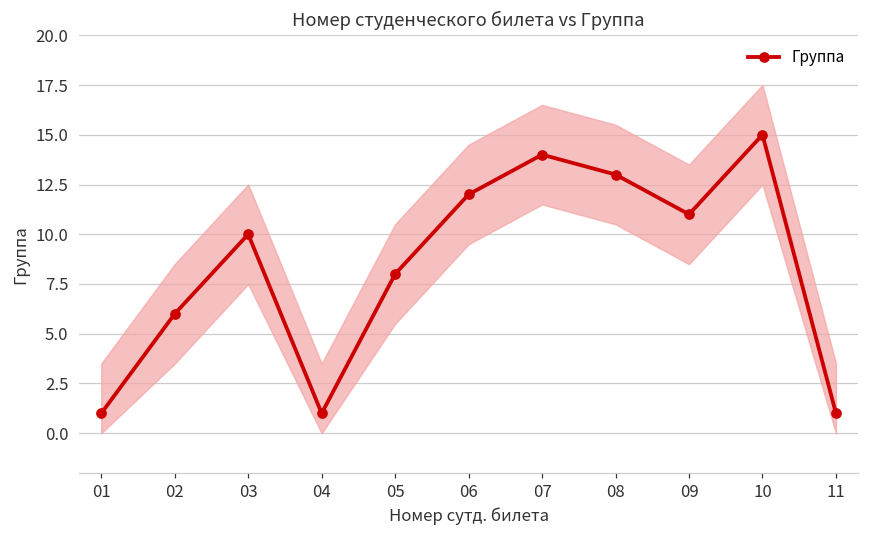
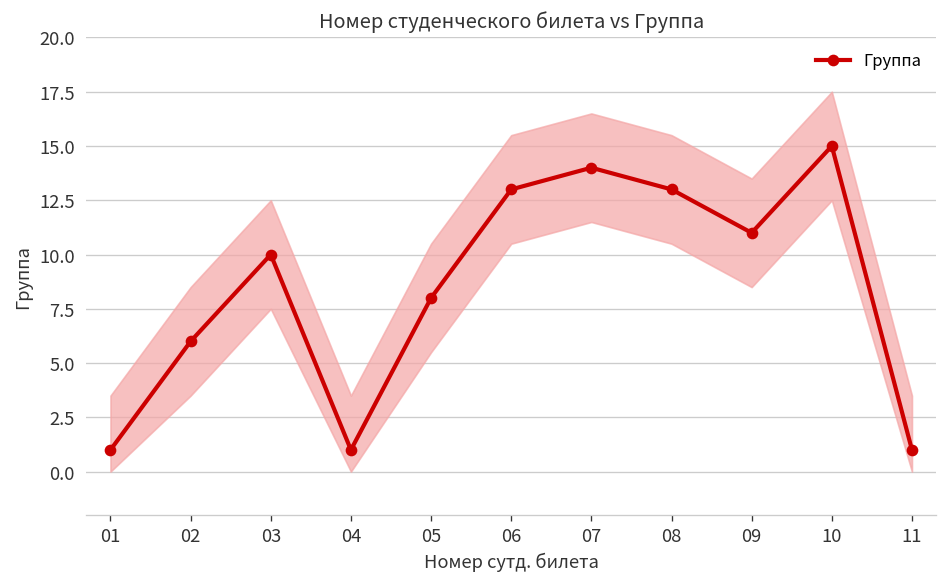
  {
    "Группа": {
      "01": 1,
      "02": 6,
      "03": 10,
      "04": 1,
      "05": 8,
-     "06": 12,
+     "06": 13,
      "07": 14,
      "08": 13,
      "09": 11,
      "10": 15,
      "11": 1
    }
  }
